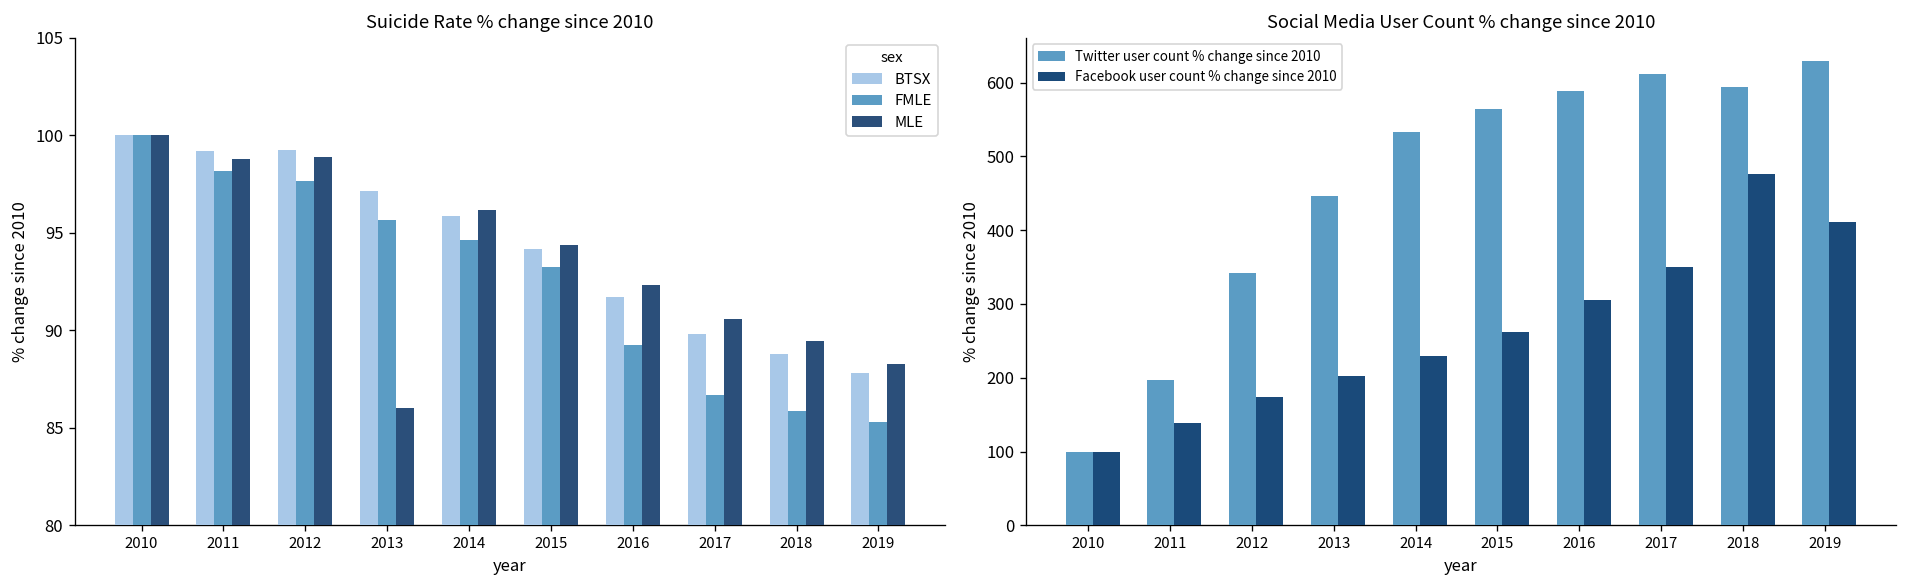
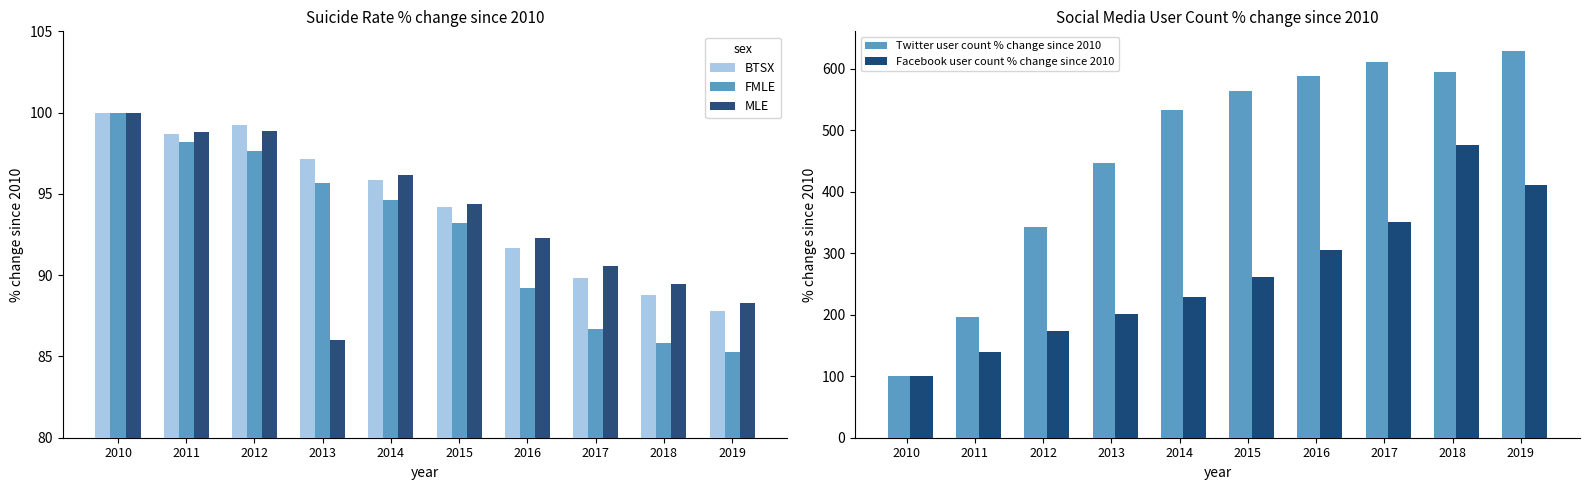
  {
    "Suicide Rate % change since 2010": {
      "BTSX": {
        "2010": 100.0,
-       "2011": 99.2,
+       "2011": 98.7,
        "2012": 99.2,
        "2013": 97.1,
        "2014": 95.8,
        "2015": 94.2,
        "2016": 91.7,
        "2017": 89.8,
        "2018": 88.8,
        "2019": 87.8
      },
      "FMLE": {
        "2010": 100.0,
        "2011": 98.2,
        "2012": 97.7,
        "2013": 95.7,
        "2014": 94.6,
        "2015": 93.2,
        "2016": 89.2,
        "2017": 86.7,
        "2018": 85.9,
        "2019": 85.3
      },
      "MLE": {
        "2010": 100.0,
        "2011": 98.8,
        "2012": 98.9,
        "2013": 86.0,
        "2014": 96.2,
        "2015": 94.4,
        "2016": 92.3,
        "2017": 90.6,
        "2018": 89.4,
        "2019": 88.3
      }
    },
    "Social Media User Count % change since 2010": {
      "Twitter user count % change since 2010": {
        "2010": 100,
        "2011": 200,
        "2012": 340,
        "2013": 450,
        "2014": 530,
        "2015": 560,
        "2016": 590,
        "2017": 610,
        "2018": 590,
        "2019": 630
      },
      "Facebook user count % change since 2010": {
        "2010": 100,
        "2011": 140,
        "2012": 170,
        "2013": 200,
        "2014": 230,
        "2015": 260,
        "2016": 310,
        "2017": 350,
        "2018": 480,
        "2019": 410
      }
    }
  }
